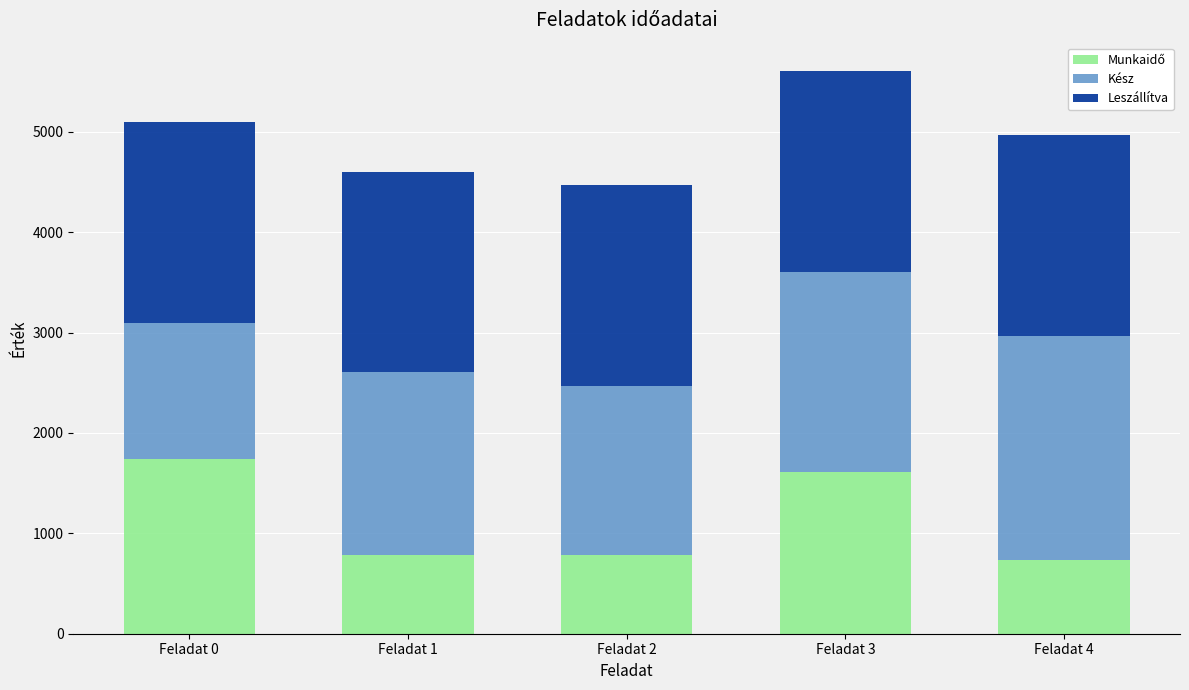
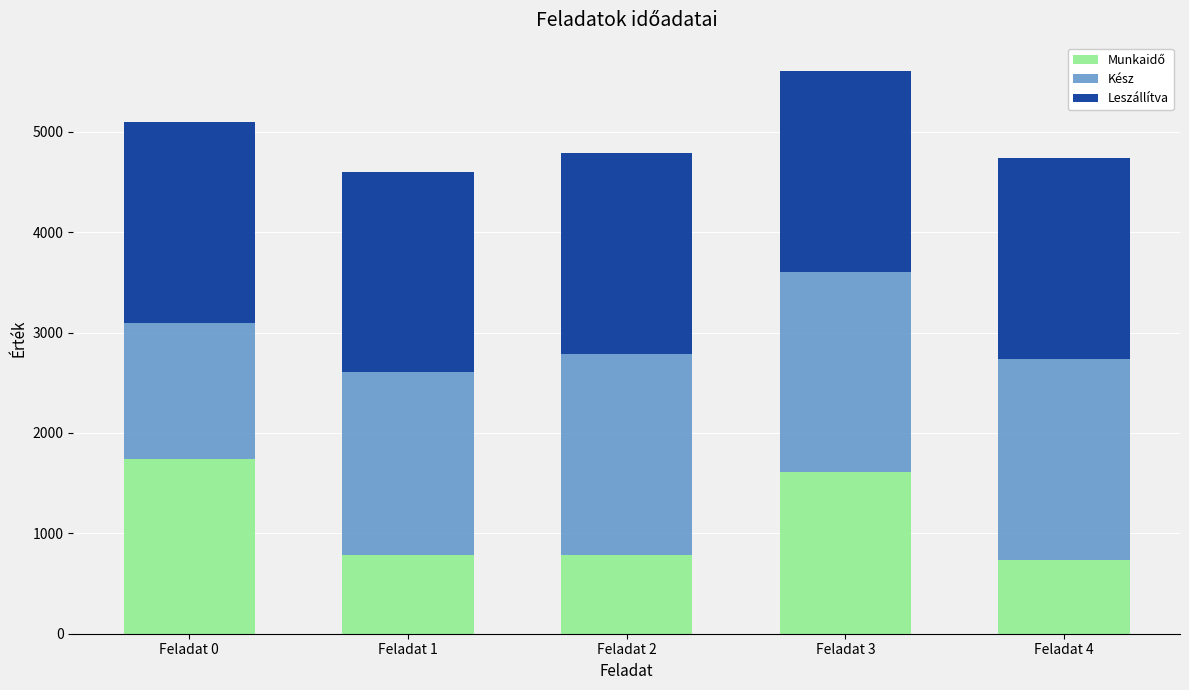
  {
    "Munkaidő": {
      "Feladat 0": 1740,
      "Feladat 1": 790,
      "Feladat 2": 790,
      "Feladat 3": 1610,
      "Feladat 4": 740
    },
    "Kész": {
      "Feladat 0": 1360,
      "Feladat 1": 1810,
-     "Feladat 2": 1680,
+     "Feladat 2": 2000,
      "Feladat 3": 2000,
-     "Feladat 4": 2230
+     "Feladat 4": 2000
    },
    "Leszállítva": {
      "Feladat 0": 2000,
      "Feladat 1": 2000,
      "Feladat 2": 2000,
      "Feladat 3": 2000,
      "Feladat 4": 2000
    }
  }
